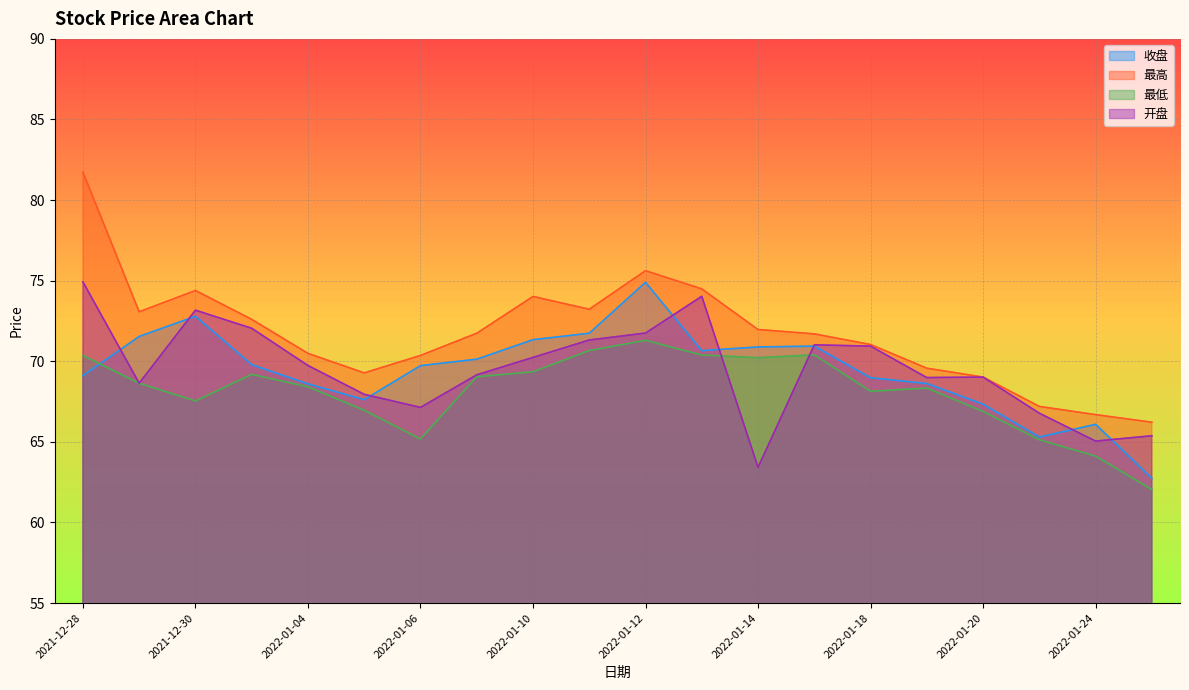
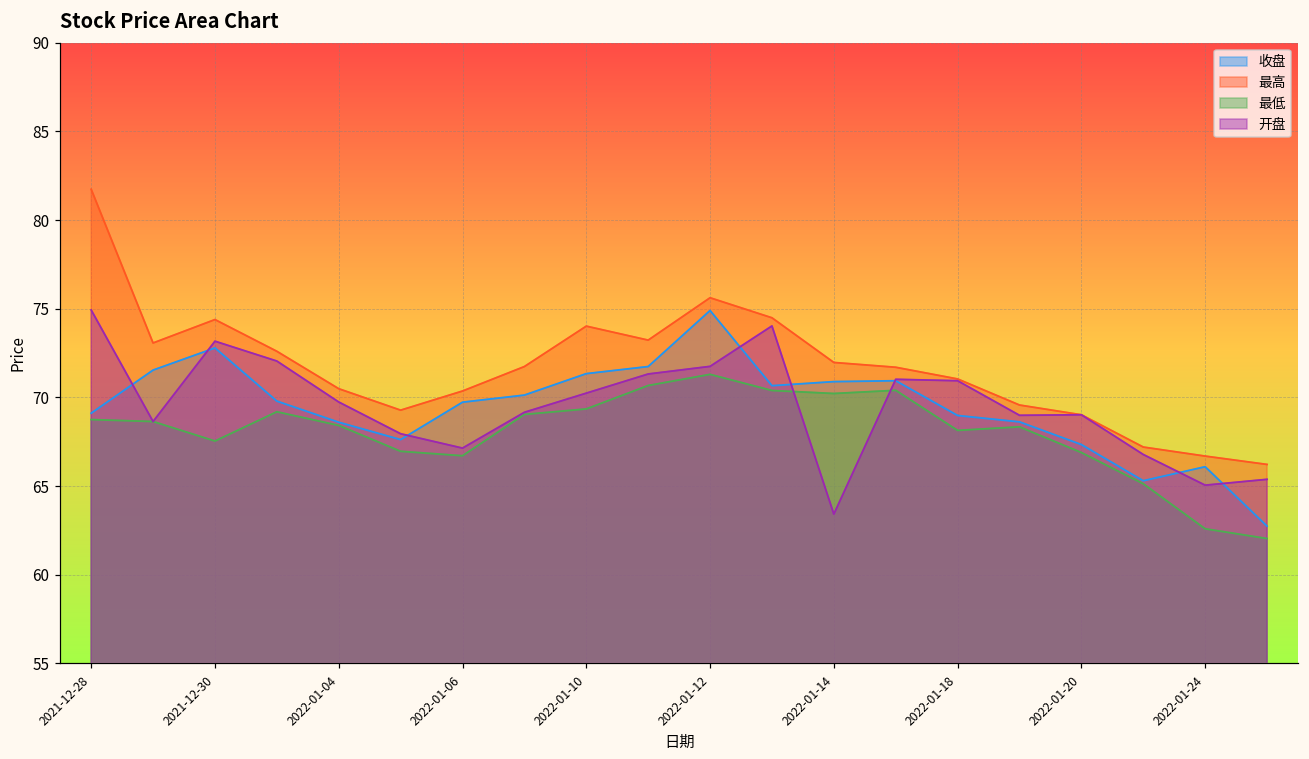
  {
    "收盘": {
      "2021-12-28": 69.1,
      "2021-12-30": 72.8,
      "2022-01-04": 68.6,
      "2022-01-06": 69.7,
      "2022-01-10": 71.3,
      "2022-01-12": 74.9,
      "2022-01-14": 70.9,
      "2022-01-18": 69.0,
      "2022-01-20": 67.3,
      "2022-01-24": 66.1
    },
    "最高": {
      "2021-12-28": 81.7,
      "2021-12-30": 74.4,
      "2022-01-04": 70.5,
      "2022-01-06": 70.4,
      "2022-01-10": 74.0,
      "2022-01-12": 75.6,
      "2022-01-14": 72.0,
      "2022-01-24": 66.7
    },
    "最低": {
-     "2021-12-28": 70.4,
+     "2021-12-28": 68.8,
      "2021-12-30": 67.5,
      "2022-01-04": 68.4,
-     "2022-01-06": 65.2,
+     "2022-01-06": 66.7,
      "2022-01-10": 69.4,
      "2022-01-12": 71.3,
      "2022-01-14": 70.2,
      "2022-01-18": 68.1,
      "2022-01-20": 66.9,
-     "2022-01-24": 64.1
+     "2022-01-24": 62.6
    },
    "开盘": {
      "2021-12-28": 74.9,
      "2021-12-30": 73.2,
      "2022-01-04": 69.7,
      "2022-01-06": 67.1,
      "2022-01-10": 70.2,
      "2022-01-12": 71.8,
      "2022-01-14": 63.4,
      "2022-01-24": 65.1
    }
  }
